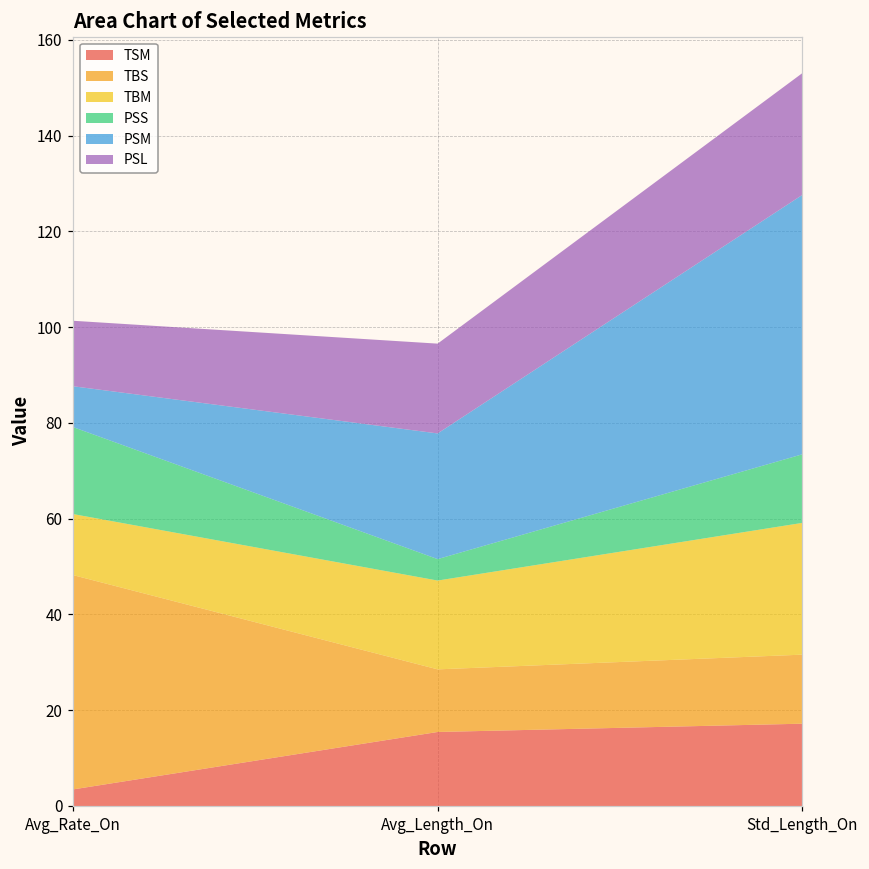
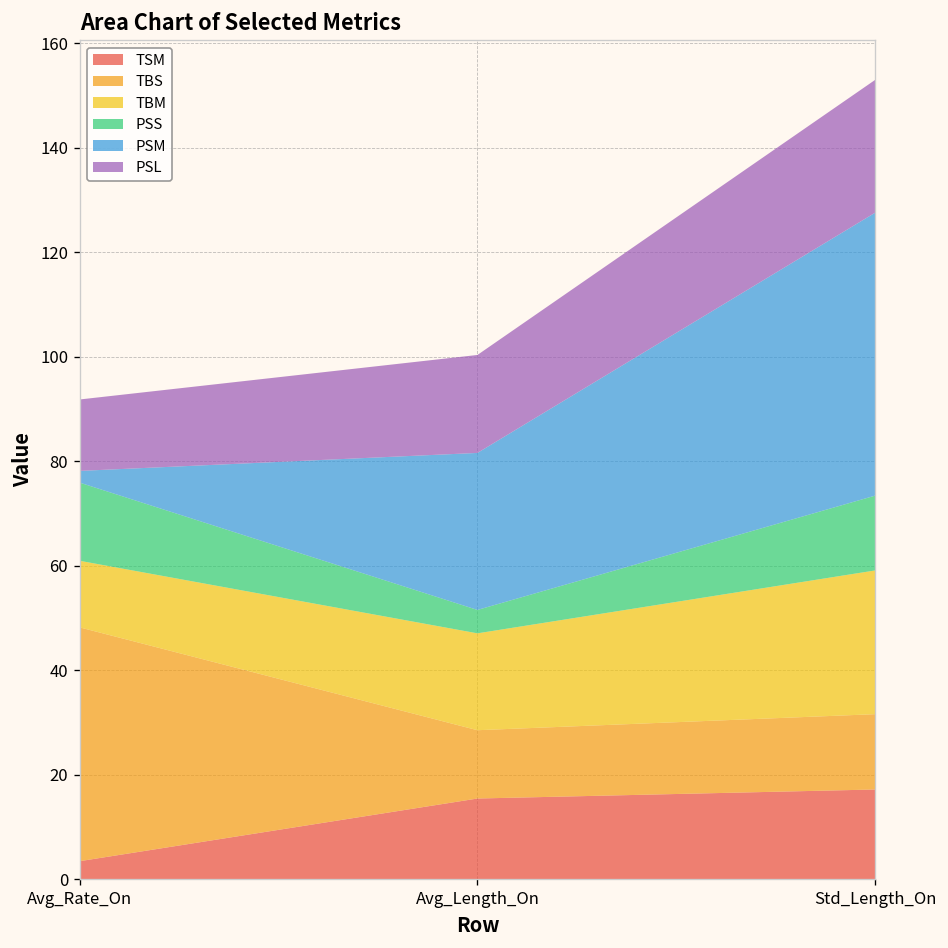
  {
    "TSM": {
      "Avg_Rate_On": 3,
      "Avg_Length_On": 15,
      "Std_Length_On": 17
    },
    "PSS": {
-     "Avg_Rate_On": 18,
+     "Avg_Rate_On": 15,
      "Avg_Length_On": 4,
      "Std_Length_On": 14
    },
    "PSM": {
-     "Avg_Rate_On": 9,
-     "Avg_Length_On": 26,
+     "Avg_Rate_On": 2,
+     "Avg_Length_On": 30,
      "Std_Length_On": 54
    },
    "PSL": {
      "Avg_Rate_On": 14,
      "Avg_Length_On": 19,
      "Std_Length_On": 25
    }
  }
